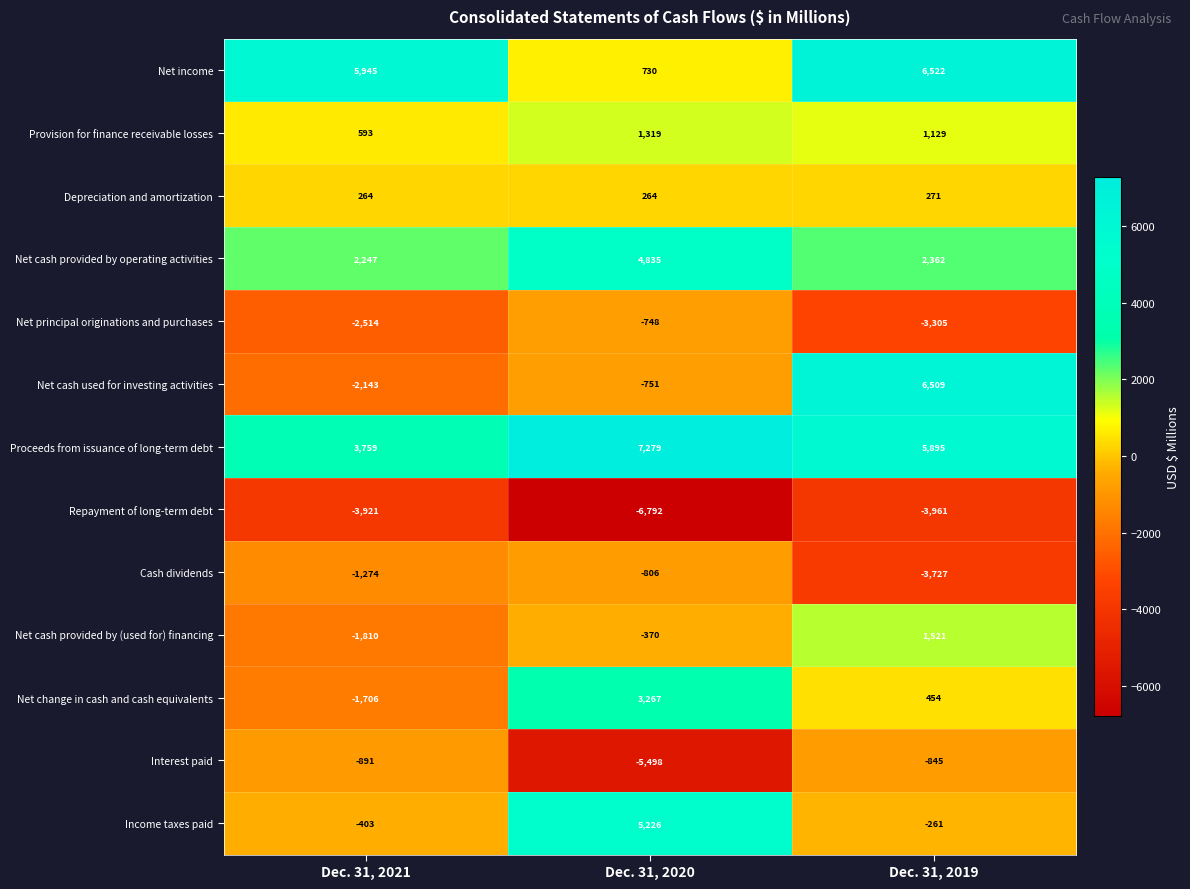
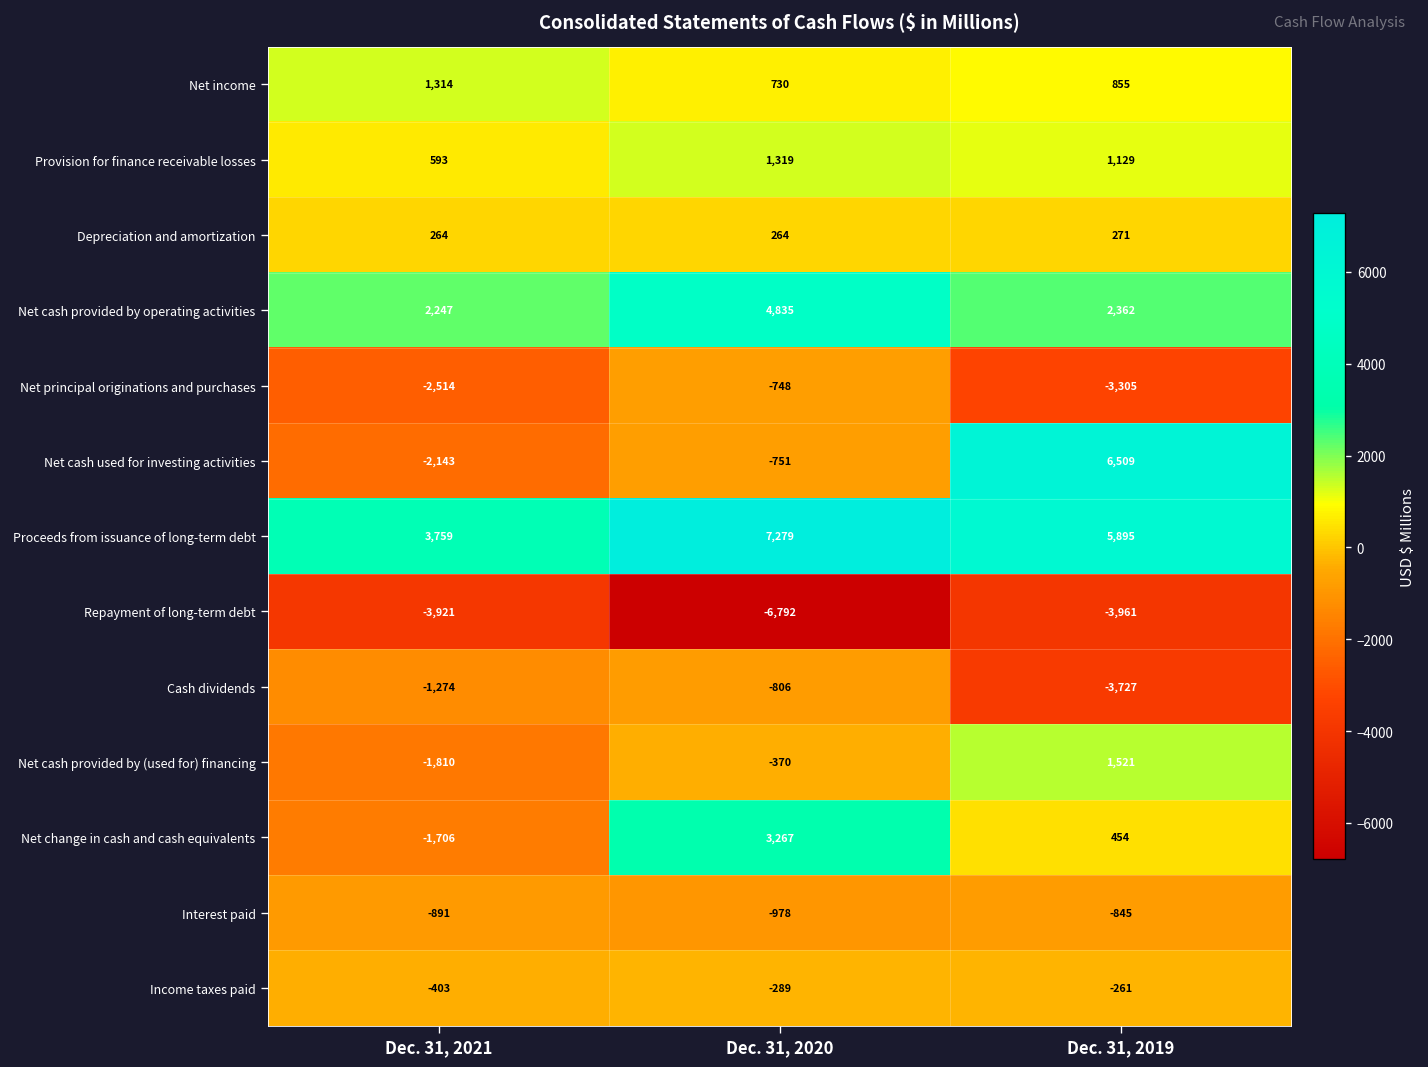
  {
    "Net income": {
-     "Dec. 31, 2021": "5,945",
+     "Dec. 31, 2021": "1,314",
      "Dec. 31, 2020": "730",
-     "Dec. 31, 2019": "6,522"
+     "Dec. 31, 2019": "855"
    },
    "Provision for finance receivable losses": {
      "Dec. 31, 2021": "593",
      "Dec. 31, 2020": "1,319",
      "Dec. 31, 2019": "1,129"
    },
    "Depreciation and amortization": {
      "Dec. 31, 2021": "264",
      "Dec. 31, 2020": "264",
      "Dec. 31, 2019": "271"
    },
    "Net cash provided by operating activities": {
      "Dec. 31, 2021": "2,247",
      "Dec. 31, 2020": "4,835",
      "Dec. 31, 2019": "2,362"
    },
    "Net principal originations and purchases": {
      "Dec. 31, 2021": "-2,514",
      "Dec. 31, 2020": "-748",
      "Dec. 31, 2019": "-3,305"
    },
    "Net cash used for investing activities": {
      "Dec. 31, 2021": "-2,143",
      "Dec. 31, 2020": "-751",
      "Dec. 31, 2019": "6,509"
    },
    "Proceeds from issuance of long-term debt": {
      "Dec. 31, 2021": "3,759",
      "Dec. 31, 2020": "7,279",
      "Dec. 31, 2019": "5,895"
    },
    "Repayment of long-term debt": {
      "Dec. 31, 2021": "-3,921",
      "Dec. 31, 2020": "-6,792",
      "Dec. 31, 2019": "-3,961"
    },
    "Cash dividends": {
      "Dec. 31, 2021": "-1,274",
      "Dec. 31, 2020": "-806",
      "Dec. 31, 2019": "-3,727"
    },
    "Net cash provided by (used for) financing": {
      "Dec. 31, 2021": "-1,810",
      "Dec. 31, 2020": "-370",
      "Dec. 31, 2019": "1,521"
    },
    "Net change in cash and cash equivalents": {
      "Dec. 31, 2021": "-1,706",
      "Dec. 31, 2020": "3,267",
      "Dec. 31, 2019": "454"
    },
    "Interest paid": {
      "Dec. 31, 2021": "-891",
-     "Dec. 31, 2020": "-5,498",
+     "Dec. 31, 2020": "-978",
      "Dec. 31, 2019": "-845"
    },
    "Income taxes paid": {
      "Dec. 31, 2021": "-403",
-     "Dec. 31, 2020": "5,226",
+     "Dec. 31, 2020": "-289",
      "Dec. 31, 2019": "-261"
    }
  }
